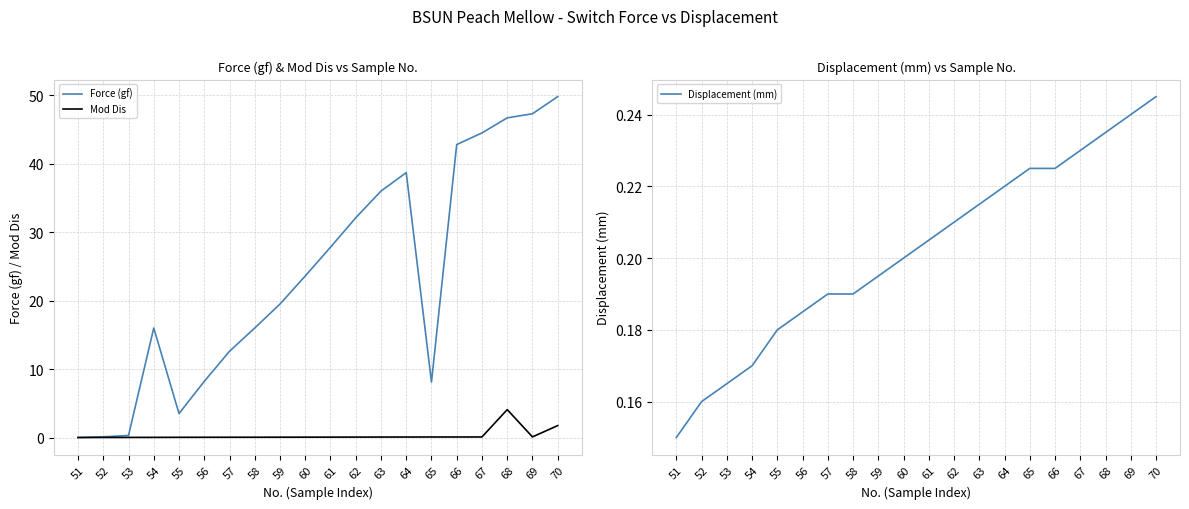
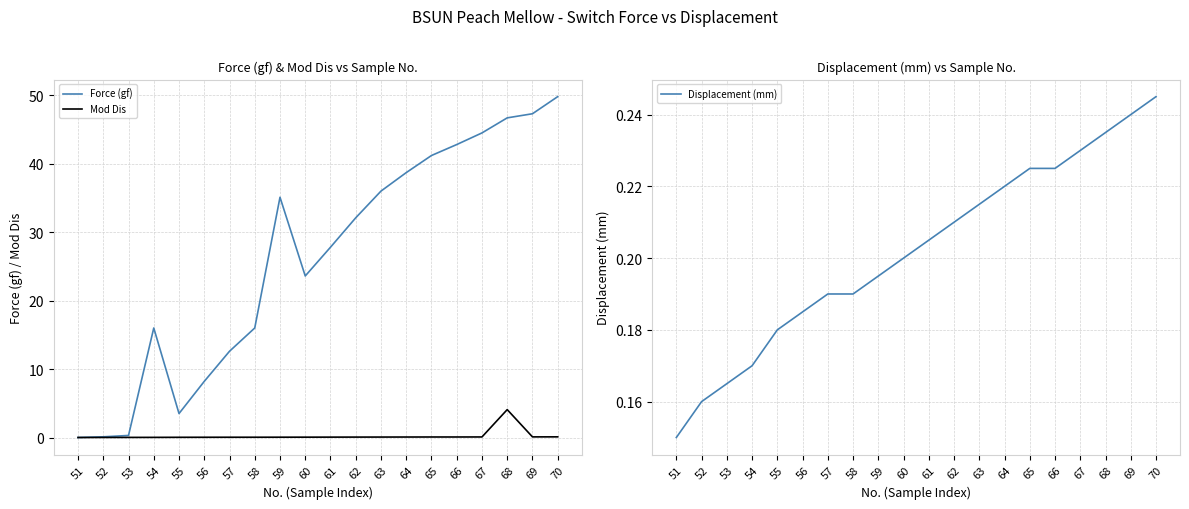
  {
    "Force (gf) & Mod Dis vs Sample No.": {
      "Force (gf)": {
        "54": 16,
        "55": 4,
        "56": 8,
        "57": 13,
        "58": 16,
-       "59": 20,
+       "59": 35,
        "60": 24,
        "61": 28,
        "62": 32,
        "63": 36,
        "64": 39,
-       "65": 8,
+       "65": 41,
        "66": 43,
        "67": 45,
        "68": 47,
        "69": 47,
        "70": 50
      },
      "Mod Dis": {
        "54": 0,
        "55": 0,
        "56": 0,
        "57": 0,
        "58": 0,
        "59": 0,
        "60": 0,
        "61": 0,
        "62": 0,
        "63": 0,
        "64": 0,
        "65": 0,
        "66": 0,
        "67": 0,
        "68": 4,
        "69": 0,
-       "70": 2
+       "70": 0
      }
    },
    "Displacement (mm) vs Sample No.": {
      "51": 0.150,
      "52": 0.160,
      "53": 0.165,
      "54": 0.170,
      "55": 0.180,
      "56": 0.185,
      "57": 0.190,
      "58": 0.190,
      "59": 0.195,
      "60": 0.200,
      "61": 0.205,
      "62": 0.210,
      "63": 0.215,
      "64": 0.220,
      "65": 0.225,
      "66": 0.225,
      "67": 0.230,
      "68": 0.235,
      "69": 0.240,
      "70": 0.245
    }
  }
